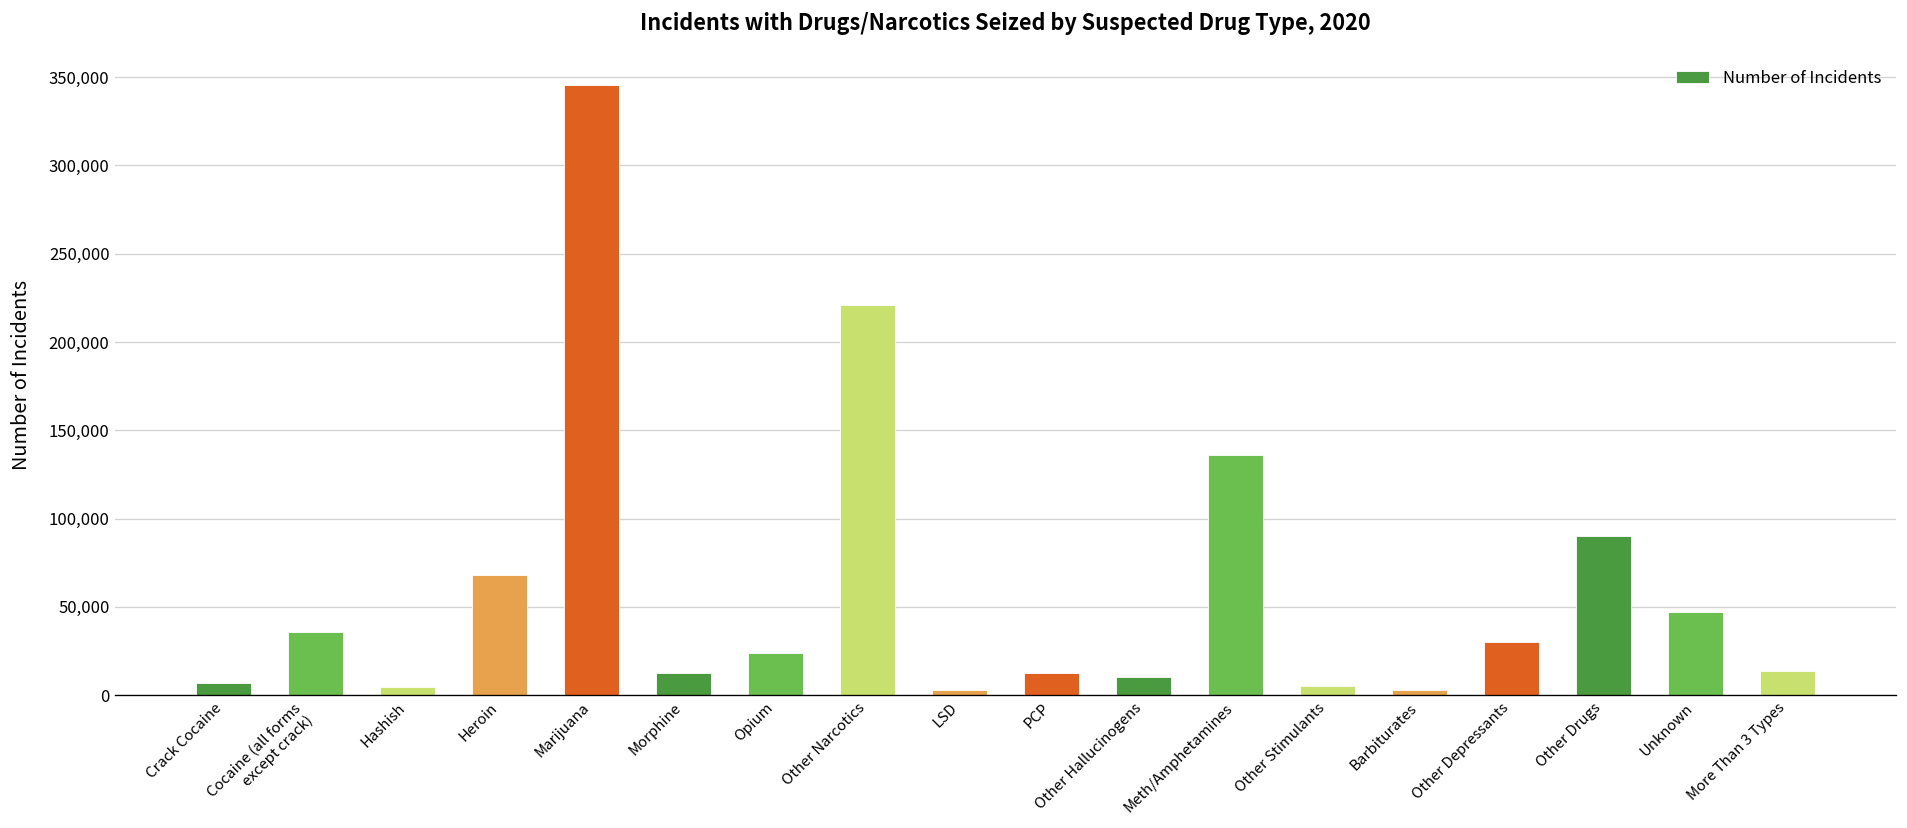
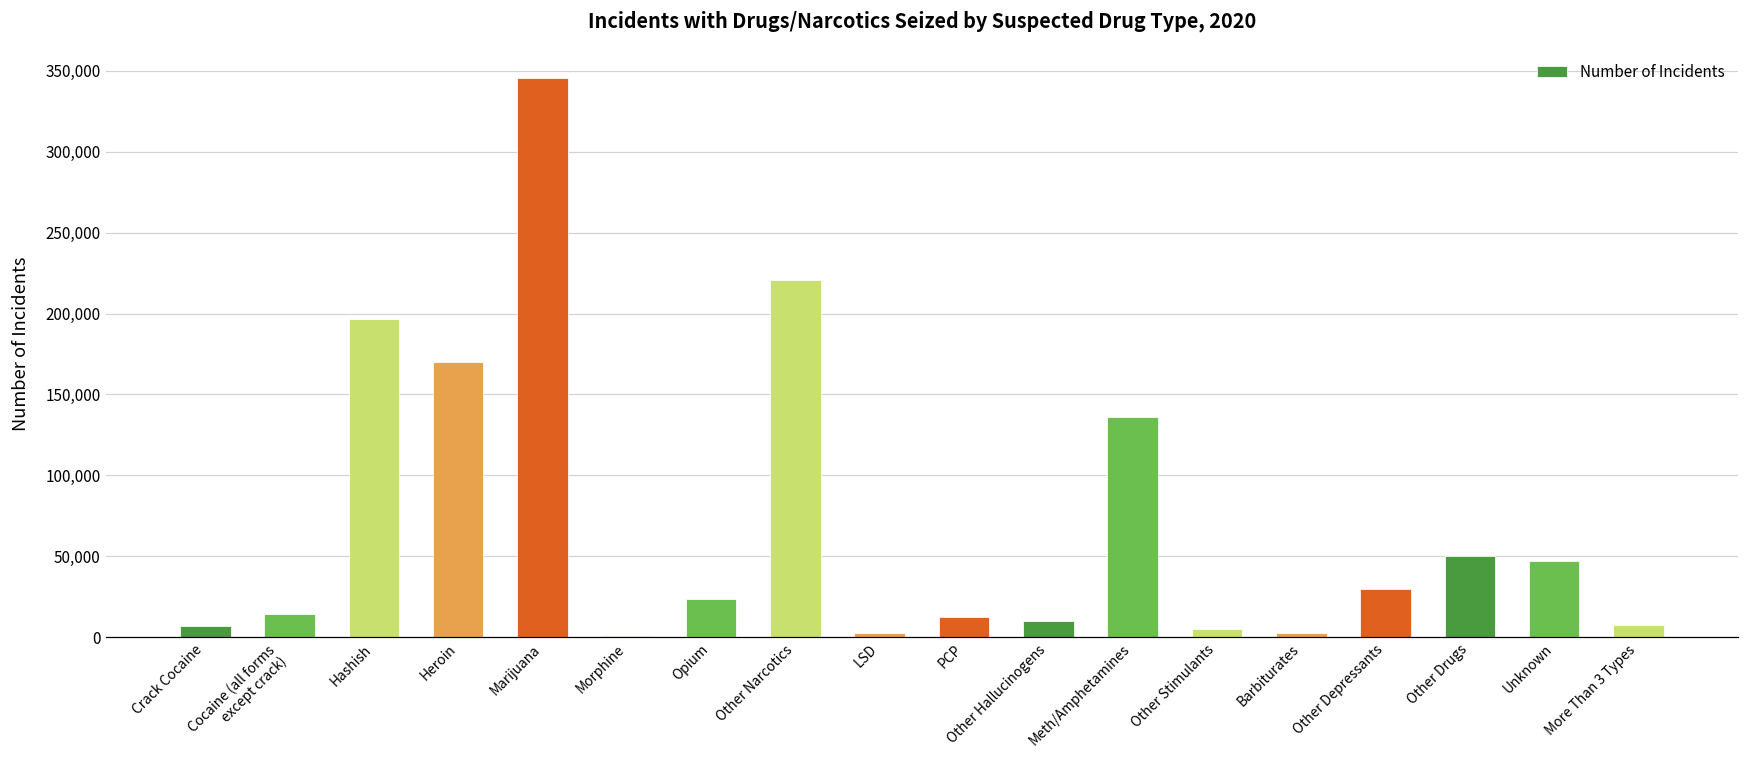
  {
    "Crack Cocaine": "7,000",
-   "Cocaine (all forms except crack)": "36,000",
-   "Hashish": "4,000",
-   "Heroin": "68,000",
+   "Cocaine (all forms except crack)": "14,000",
+   "Hashish": "197,000",
+   "Heroin": "170,000",
    "Marijuana": "345,000",
-   "Morphine": "13,000",
+   "Morphine": "1,000",
    "Opium": "24,000",
    "Other Narcotics": "221,000",
    "LSD": "3,000",
    "PCP": "13,000",
    "Other Hallucinogens": "10,000",
    "Meth/Amphetamines": "136,000",
    "Other Stimulants": "5,000",
    "Barbiturates": "3,000",
    "Other Depressants": "30,000",
-   "Other Drugs": "90,000",
+   "Other Drugs": "50,000",
    "Unknown": "47,000",
-   "More Than 3 Types": "13,000"
+   "More Than 3 Types": "8,000"
  }
